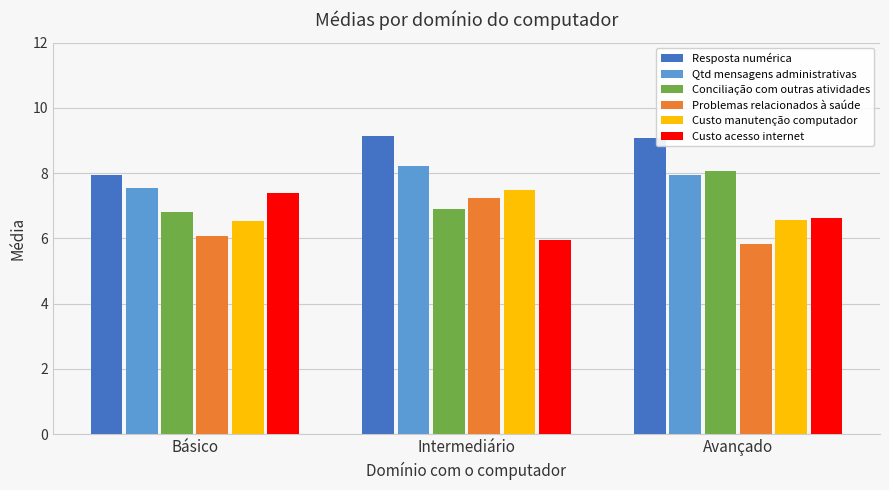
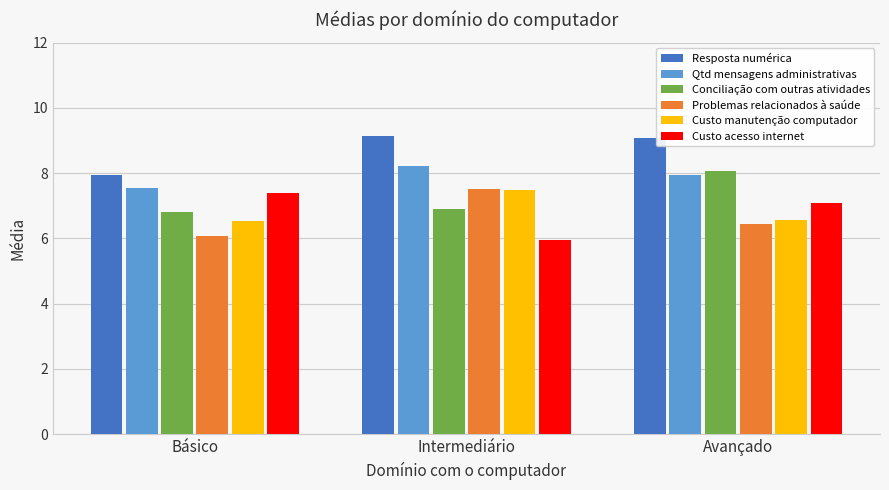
  {
    "Conciliação com outras atividades": {
      "Básico": 6.8,
      "Intermediário": 6.9,
      "Avançado": 8.1
    },
    "Problemas relacionados à saúde": {
      "Básico": 6.1,
-     "Intermediário": 7.2,
-     "Avançado": 5.8
+     "Intermediário": 7.5,
+     "Avançado": 6.4
    },
    "Custo manutenção computador": {
      "Básico": 6.5,
      "Intermediário": 7.5,
      "Avançado": 6.6
    },
    "Custo acesso internet": {
      "Básico": 7.4,
      "Intermediário": 5.9,
-     "Avançado": 6.6
+     "Avançado": 7.1
    }
  }
